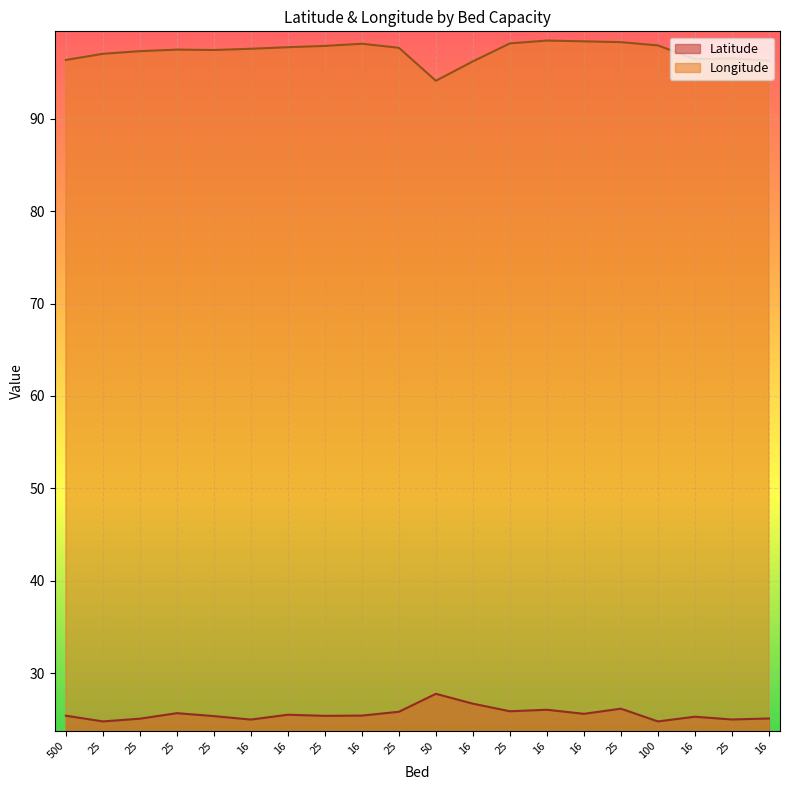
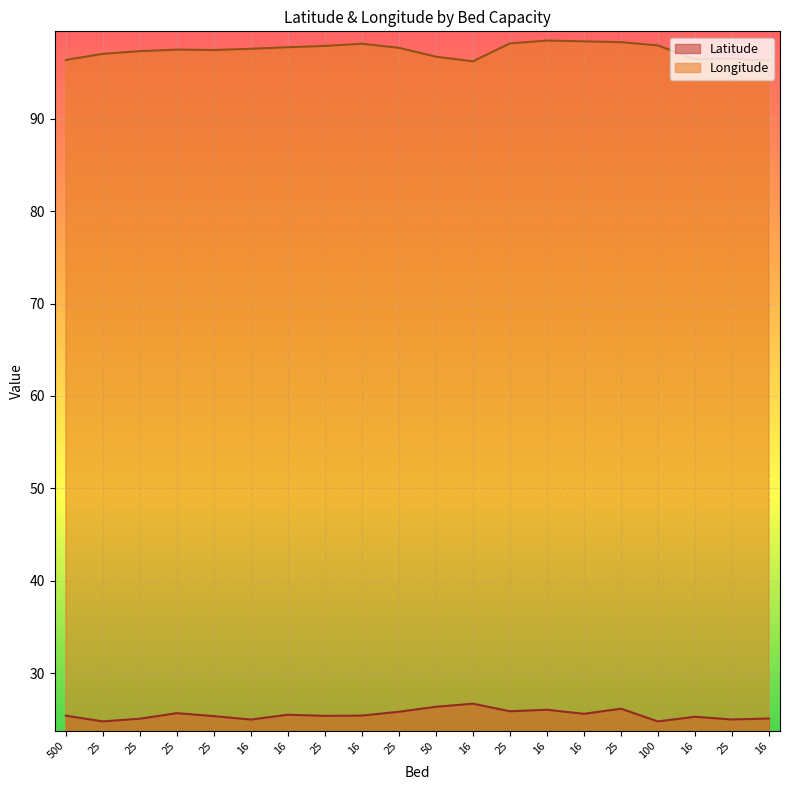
  {
    "Latitude": {
      "500": 25,
-     "50": 28,
+     "50": 26,
      "100": 25
    },
    "Longitude": {
      "500": 96,
-     "50": 94,
+     "50": 97,
      "100": 98
    }
  }
